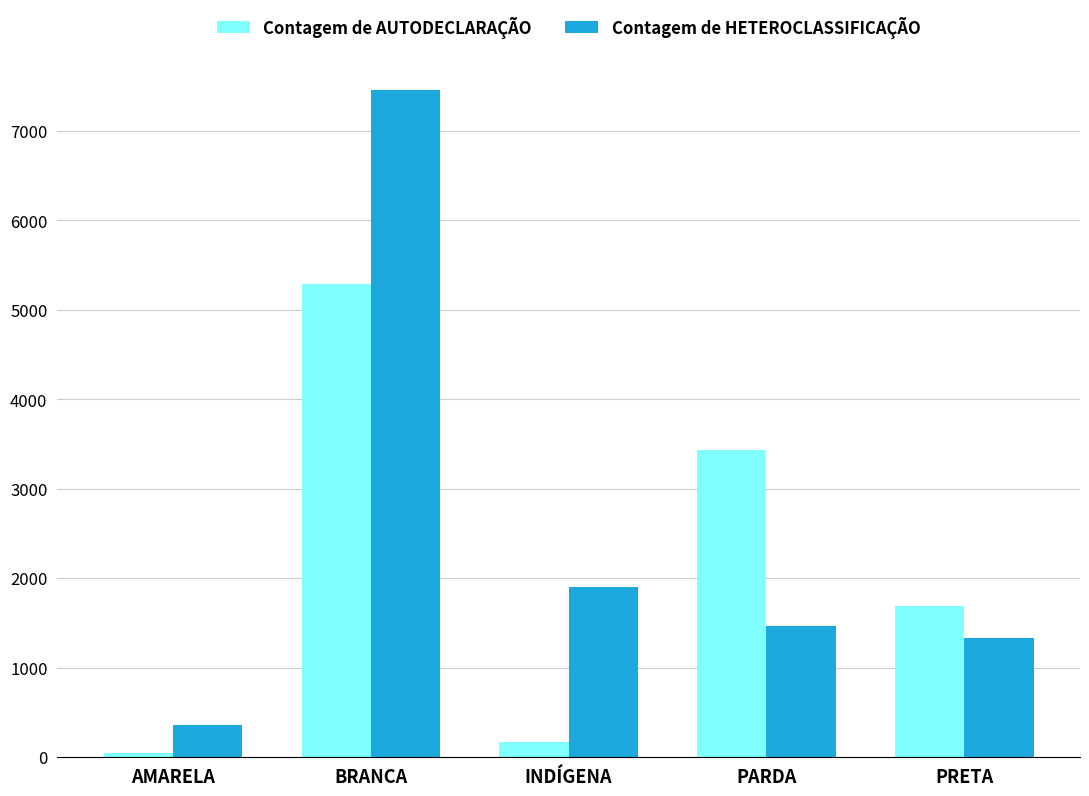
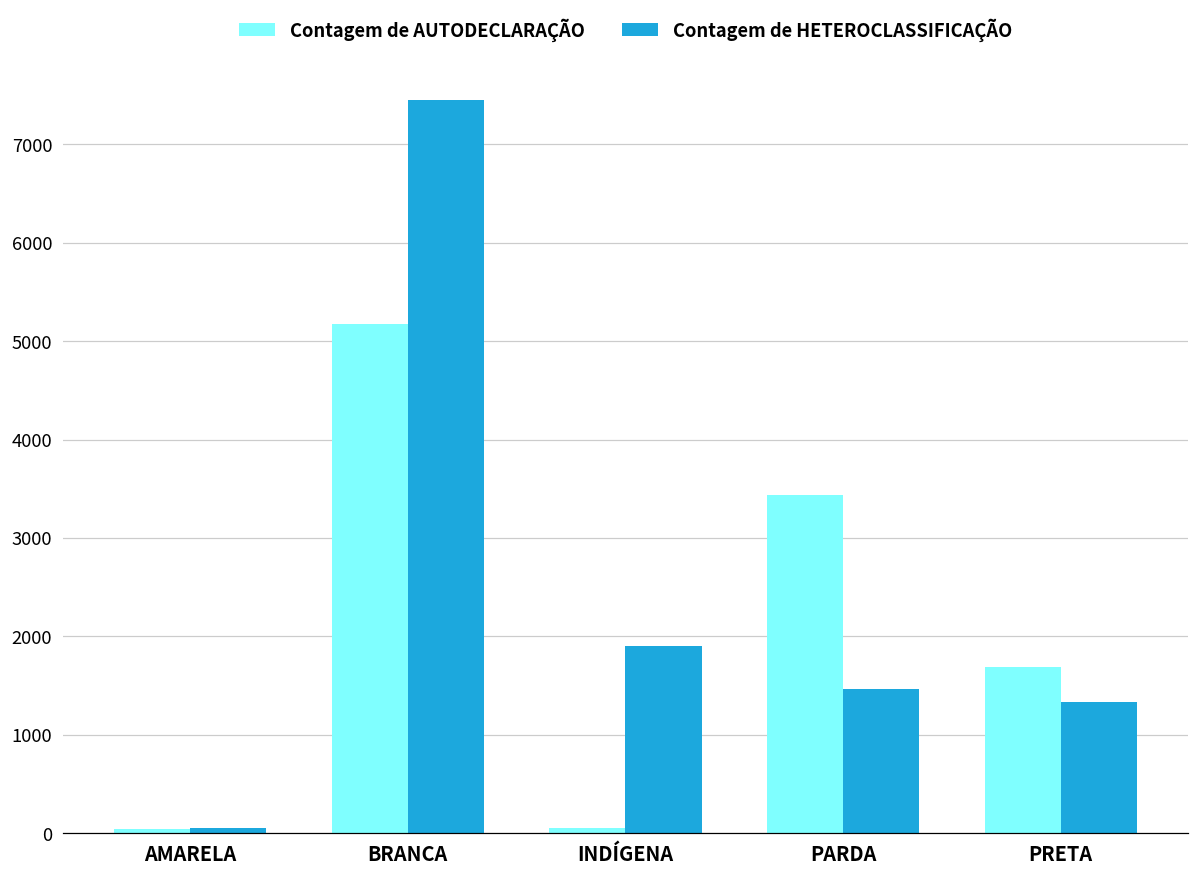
  {
    "Contagem de AUTODECLARAÇÃO": {
      "AMARELA": 0,
-     "BRANCA": 5300,
-     "INDÍGENA": 200,
+     "BRANCA": 5200,
+     "INDÍGENA": 100,
      "PARDA": 3400,
      "PRETA": 1700
    },
    "Contagem de HETEROCLASSIFICAÇÃO": {
-     "AMARELA": 400,
+     "AMARELA": 0,
      "BRANCA": 7500,
      "INDÍGENA": 1900,
      "PARDA": 1500,
      "PRETA": 1300
    }
  }
